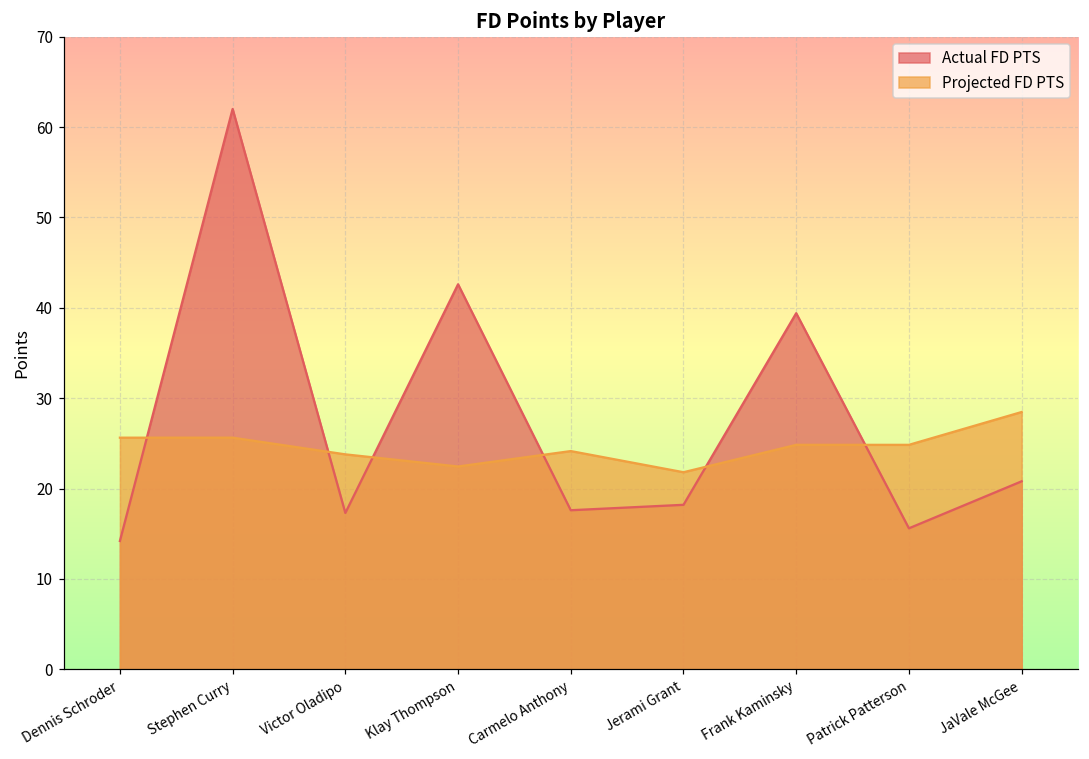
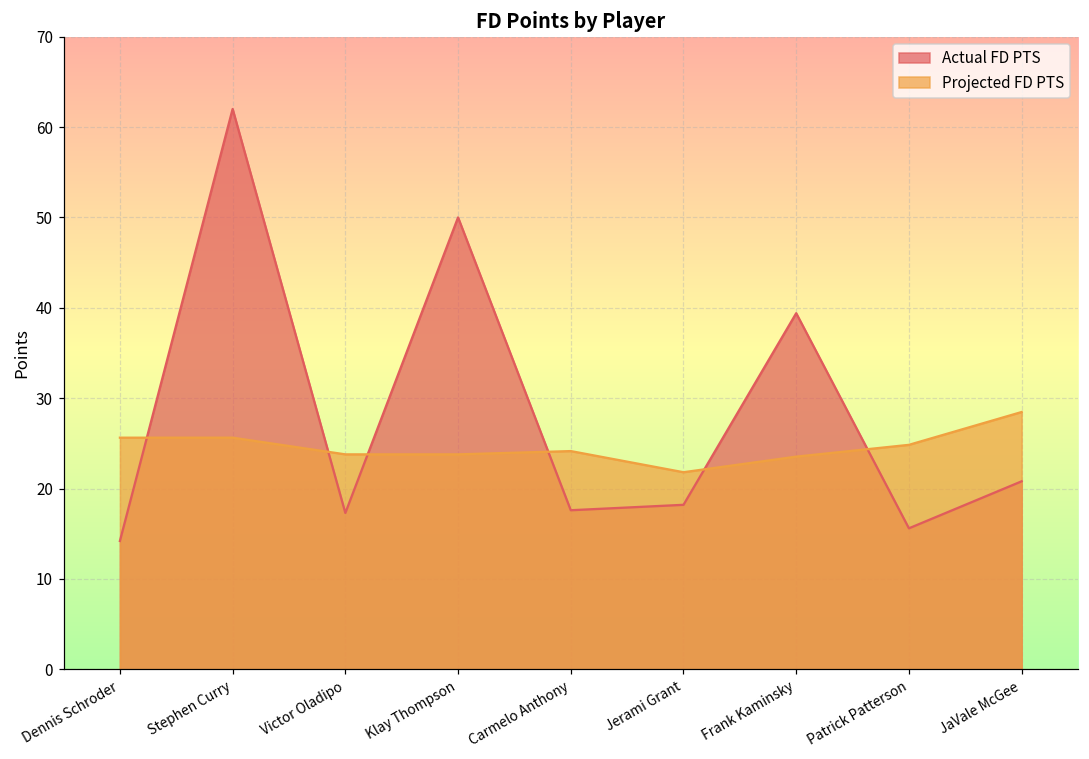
  {
    "Actual FD PTS": {
      "Dennis Schroder": 14,
      "Stephen Curry": 62,
      "Victor Oladipo": 17,
-     "Klay Thompson": 43,
+     "Klay Thompson": 50,
      "Carmelo Anthony": 18,
      "Jerami Grant": 18,
      "Frank Kaminsky": 39,
      "Patrick Patterson": 16,
      "JaVale McGee": 21
    },
    "Projected FD PTS": {
      "Dennis Schroder": 26,
      "Stephen Curry": 26,
      "Victor Oladipo": 24,
-     "Klay Thompson": 22,
+     "Klay Thompson": 24,
      "Carmelo Anthony": 24,
      "Jerami Grant": 22,
-     "Frank Kaminsky": 25,
+     "Frank Kaminsky": 24,
      "Patrick Patterson": 25,
      "JaVale McGee": 28
    }
  }
